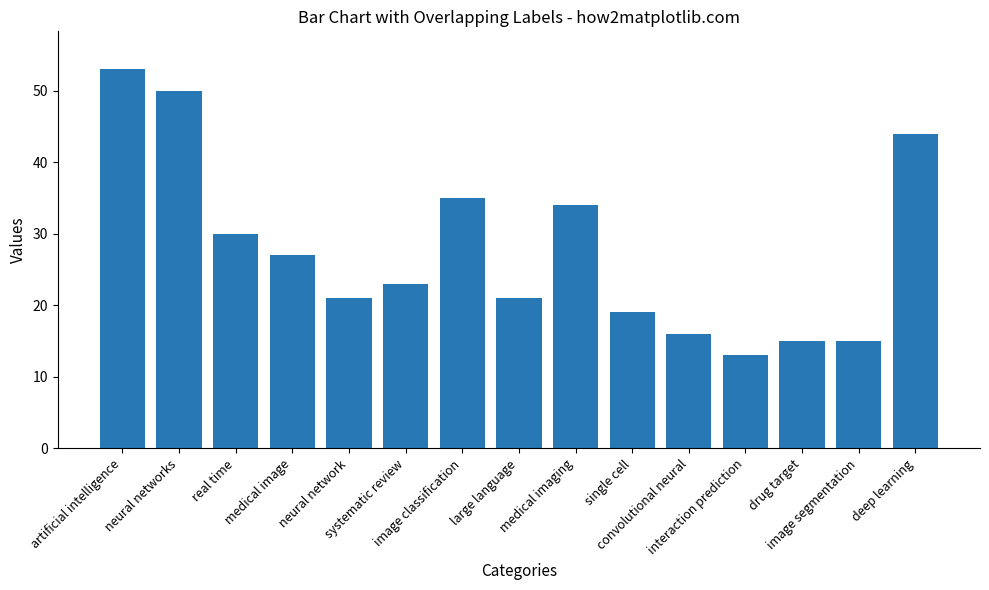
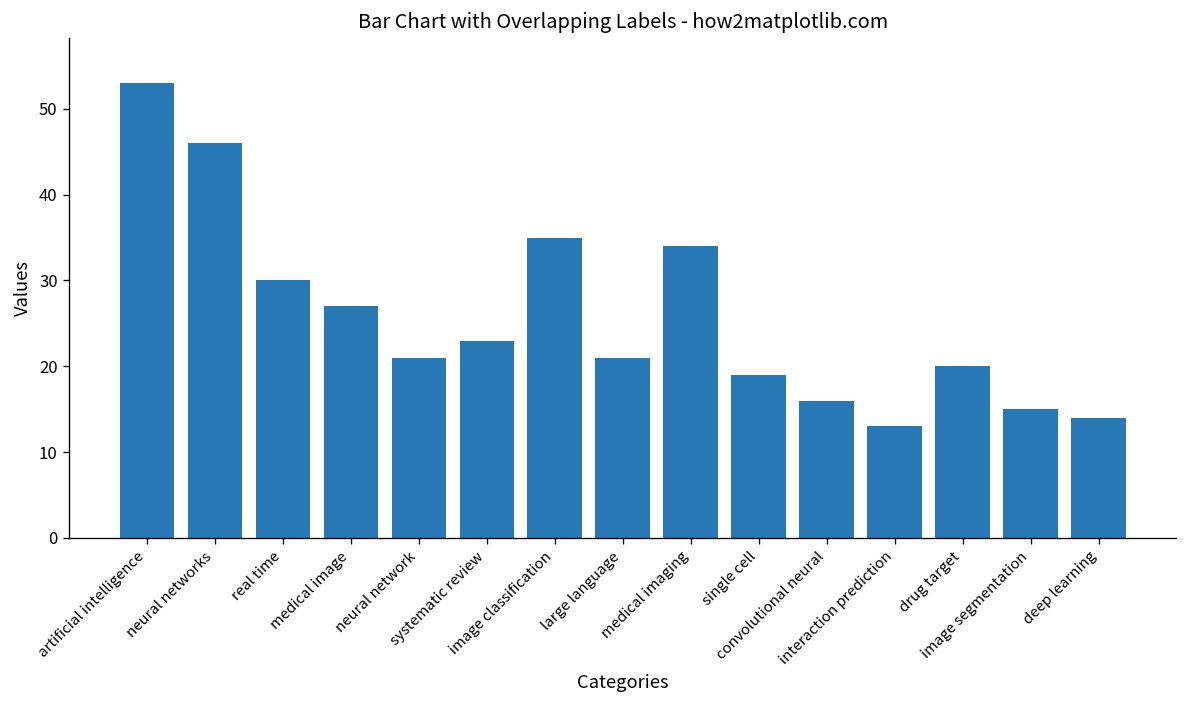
  {
    "artificial intelligence": 53,
-   "neural networks": 50,
+   "neural networks": 46,
    "real time": 30,
    "medical image": 27,
    "neural network": 21,
    "systematic review": 23,
    "image classification": 35,
    "large language": 21,
    "medical imaging": 34,
    "single cell": 19,
    "convolutional neural": 16,
    "interaction prediction": 13,
-   "drug target": 15,
+   "drug target": 20,
    "image segmentation": 15,
-   "deep learning": 44
+   "deep learning": 14
  }
